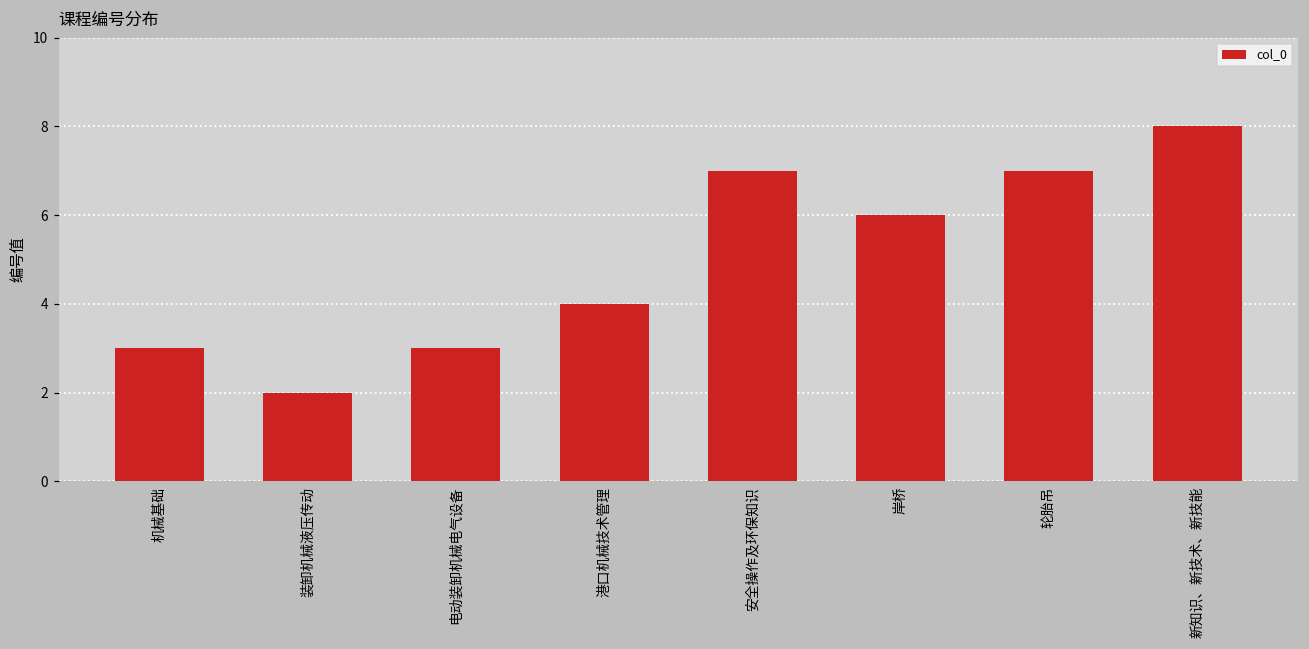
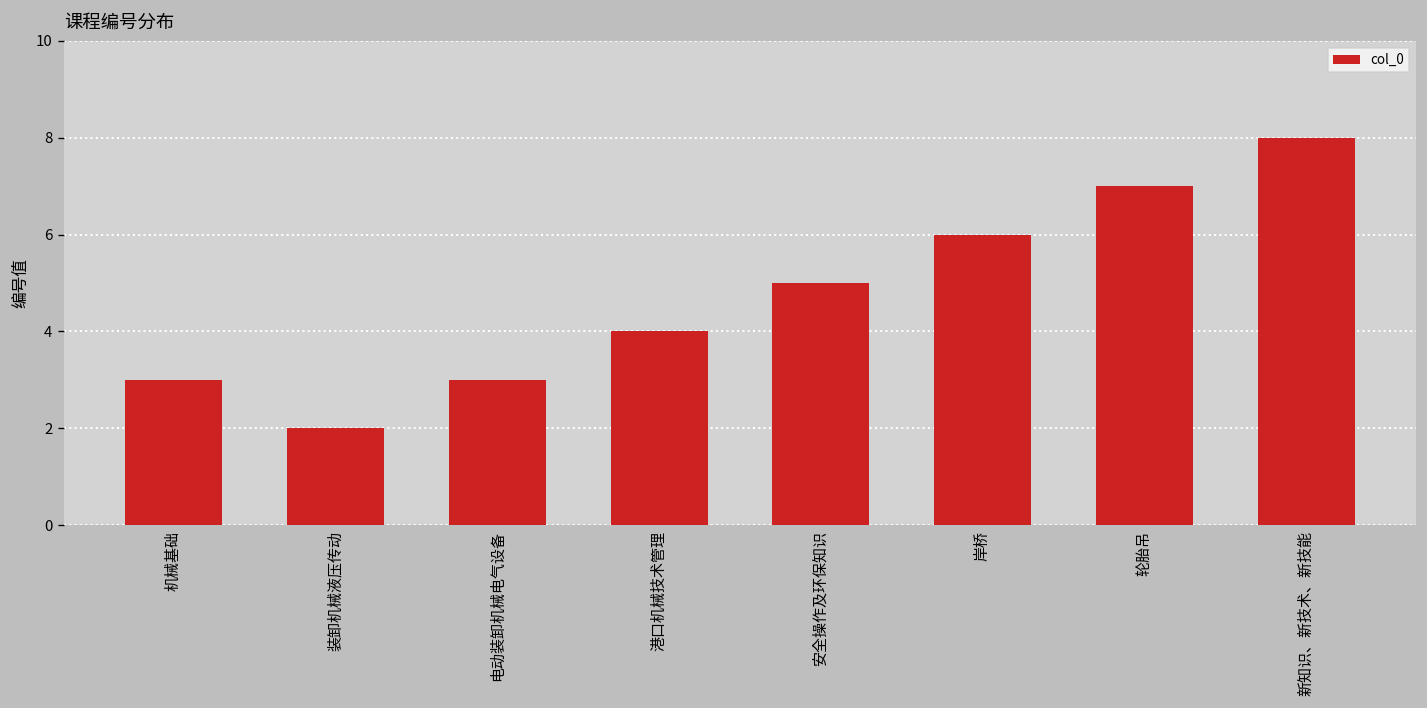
  {
    "机械基础": 3,
    "装卸机械液压传动": 2,
    "电动装卸机械电气设备": 3,
    "港口机械技术管理": 4,
-   "安全操作及环保知识": 7,
+   "安全操作及环保知识": 5,
    "岸桥": 6,
    "轮胎吊": 7,
    "新知识、新技术、新技能": 8
  }
